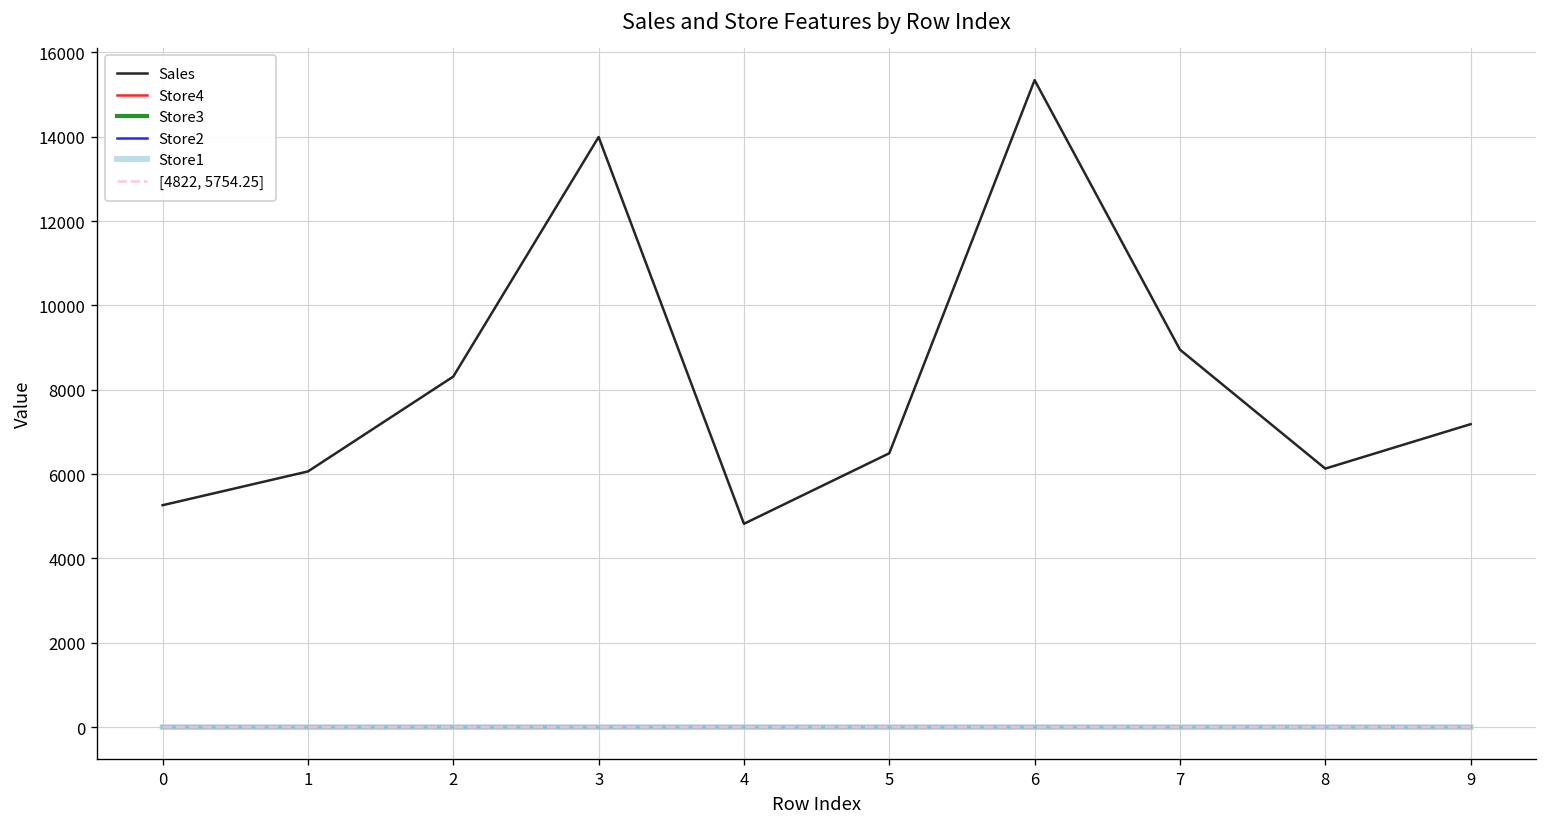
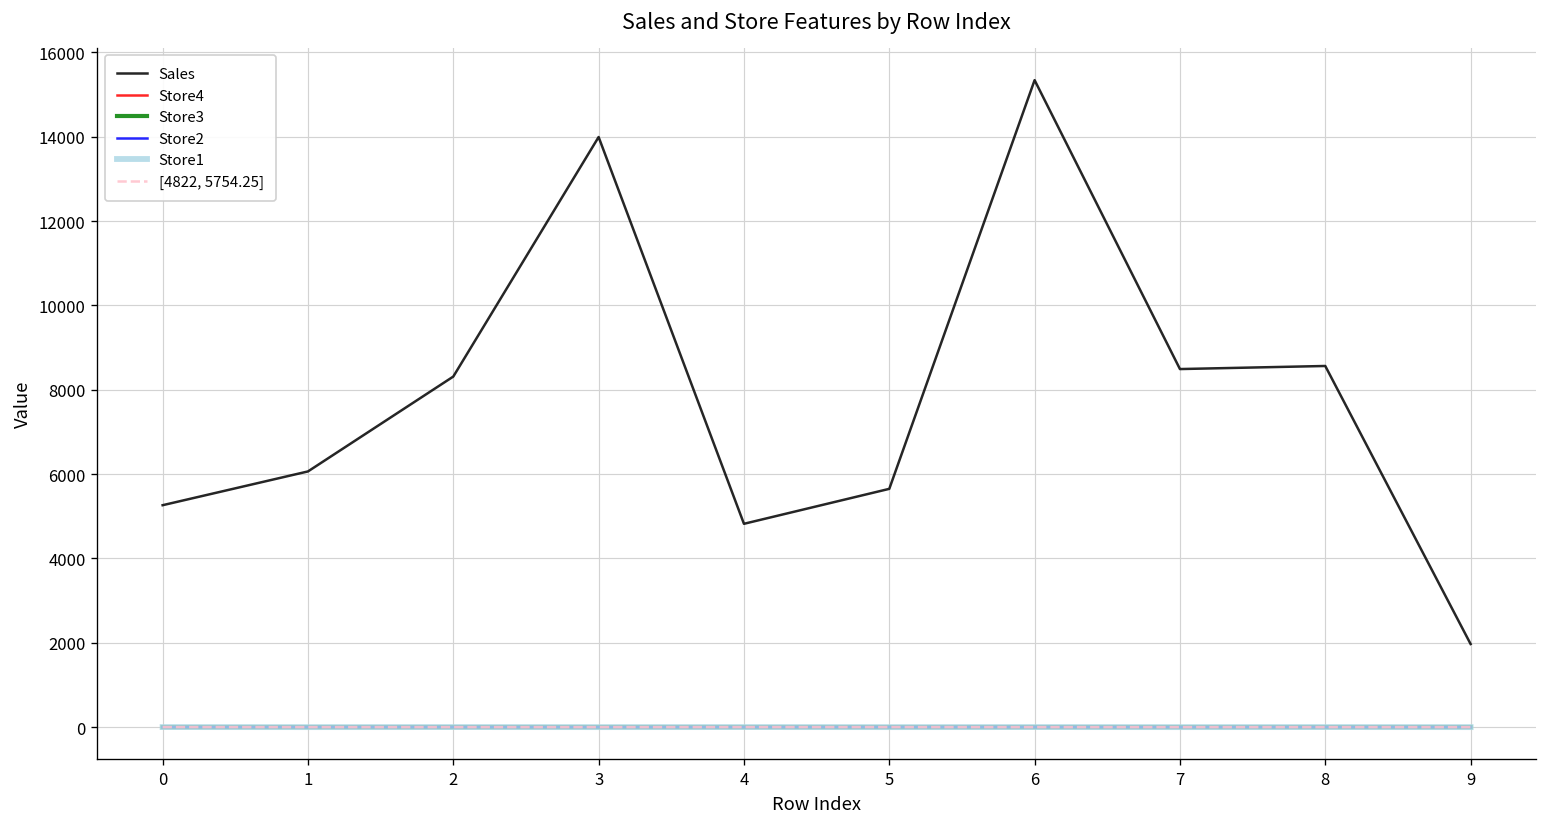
  {
    "Sales": {
      "0": 5300,
      "1": 6100,
      "2": 8300,
      "3": 14000,
      "4": 4800,
-     "5": 6500,
+     "5": 5700,
      "6": 15300,
-     "7": 9000,
-     "8": 6100,
-     "9": 7200
+     "7": 8500,
+     "8": 8600,
+     "9": 2000
    },
    "[4822, 5754.25]": {
      "0": 0,
      "1": 0,
      "2": 0,
      "3": 0,
      "4": 0,
      "5": 0,
      "6": 0,
      "7": 0,
      "8": 0,
      "9": 0
    }
  }
